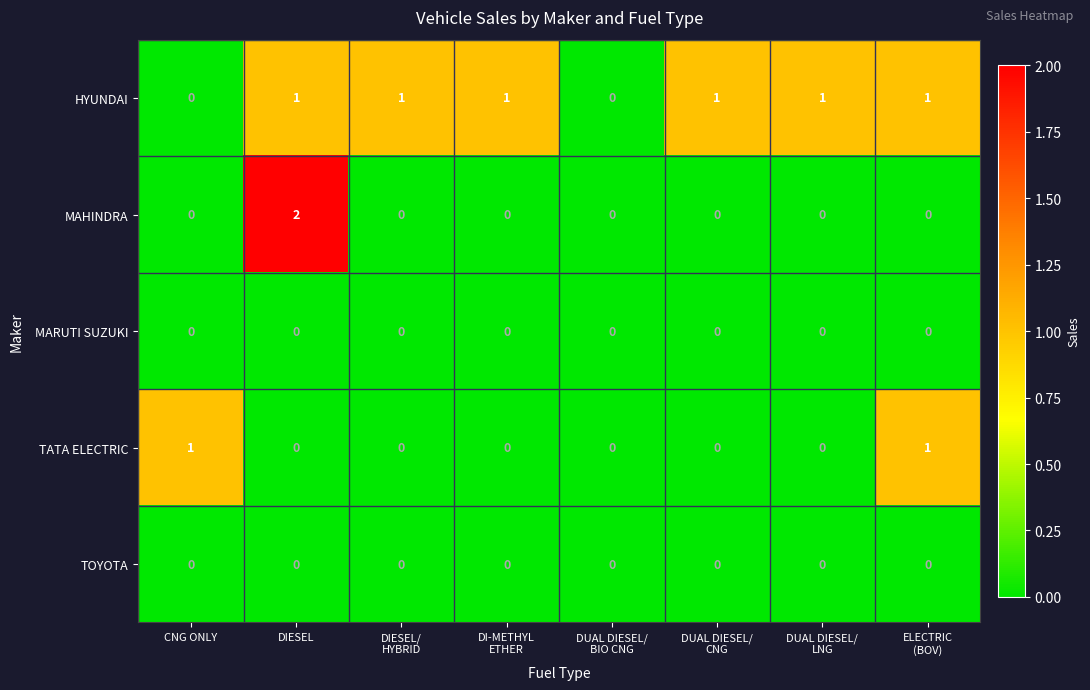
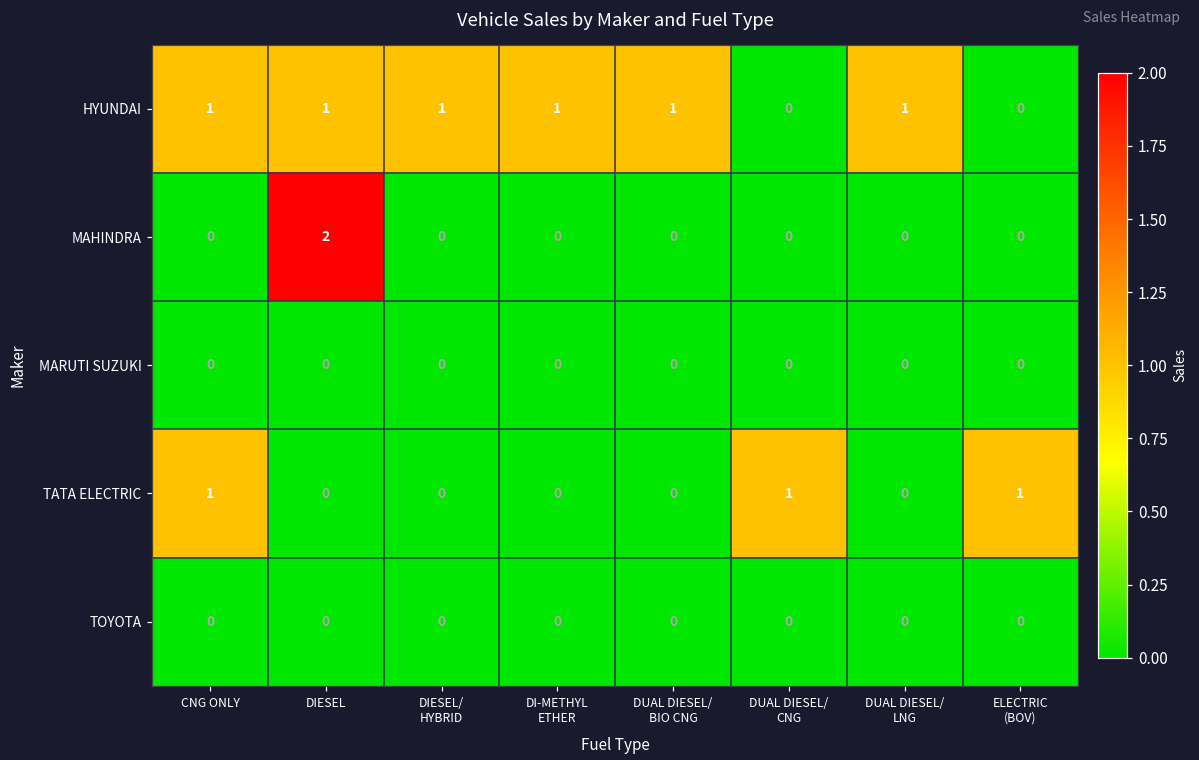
  {
    "HYUNDAI": {
-     "CNG ONLY": 0,
+     "CNG ONLY": 1,
      "DIESEL": 1,
      "DIESEL/ HYBRID": 1,
      "DI-METHYL ETHER": 1,
-     "DUAL DIESEL/ BIO CNG": 0,
-     "DUAL DIESEL/ CNG": 1,
+     "DUAL DIESEL/ BIO CNG": 1,
+     "DUAL DIESEL/ CNG": 0,
      "DUAL DIESEL/ LNG": 1,
-     "ELECTRIC (BOV)": 1
+     "ELECTRIC (BOV)": 0
    },
    "MAHINDRA": {
      "CNG ONLY": 0,
      "DIESEL": 2,
      "DIESEL/ HYBRID": 0,
      "DI-METHYL ETHER": 0,
      "DUAL DIESEL/ BIO CNG": 0,
      "DUAL DIESEL/ CNG": 0,
      "DUAL DIESEL/ LNG": 0,
      "ELECTRIC (BOV)": 0
    },
    "MARUTI SUZUKI": {
      "CNG ONLY": 0,
      "DIESEL": 0,
      "DIESEL/ HYBRID": 0,
      "DI-METHYL ETHER": 0,
      "DUAL DIESEL/ BIO CNG": 0,
      "DUAL DIESEL/ CNG": 0,
      "DUAL DIESEL/ LNG": 0,
      "ELECTRIC (BOV)": 0
    },
    "TATA ELECTRIC": {
      "CNG ONLY": 1,
      "DIESEL": 0,
      "DIESEL/ HYBRID": 0,
      "DI-METHYL ETHER": 0,
      "DUAL DIESEL/ BIO CNG": 0,
-     "DUAL DIESEL/ CNG": 0,
+     "DUAL DIESEL/ CNG": 1,
      "DUAL DIESEL/ LNG": 0,
      "ELECTRIC (BOV)": 1
    },
    "TOYOTA": {
      "CNG ONLY": 0,
      "DIESEL": 0,
      "DIESEL/ HYBRID": 0,
      "DI-METHYL ETHER": 0,
      "DUAL DIESEL/ BIO CNG": 0,
      "DUAL DIESEL/ CNG": 0,
      "DUAL DIESEL/ LNG": 0,
      "ELECTRIC (BOV)": 0
    }
  }
